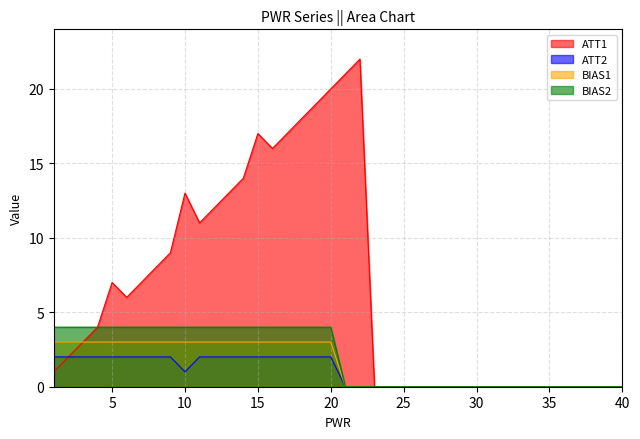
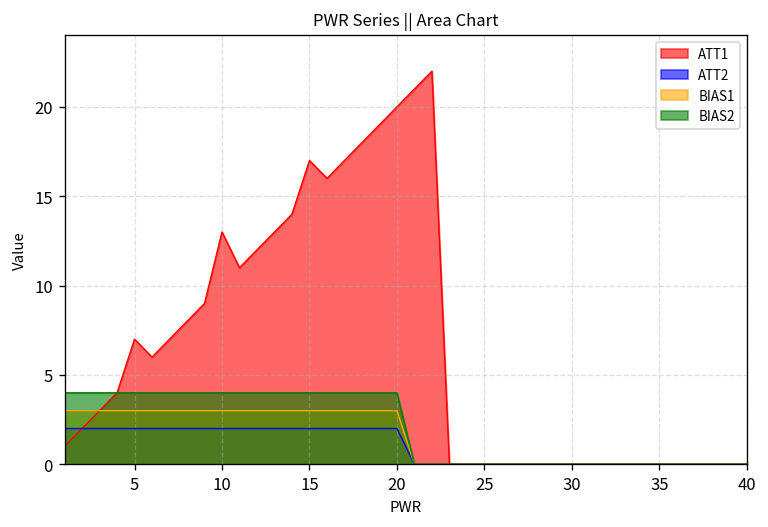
  {
    "ATT1": {
      "5": 7,
      "10": 13,
      "15": 17,
      "20": 20
    },
    "ATT2": {
      "5": 2,
-     "10": 1,
+     "10": 2,
      "15": 2,
      "20": 2
    },
    "BIAS1": {
      "5": 3,
      "10": 3,
      "15": 3,
      "20": 3
    },
    "BIAS2": {
      "5": 4,
      "10": 4,
      "15": 4,
      "20": 4
    }
  }
